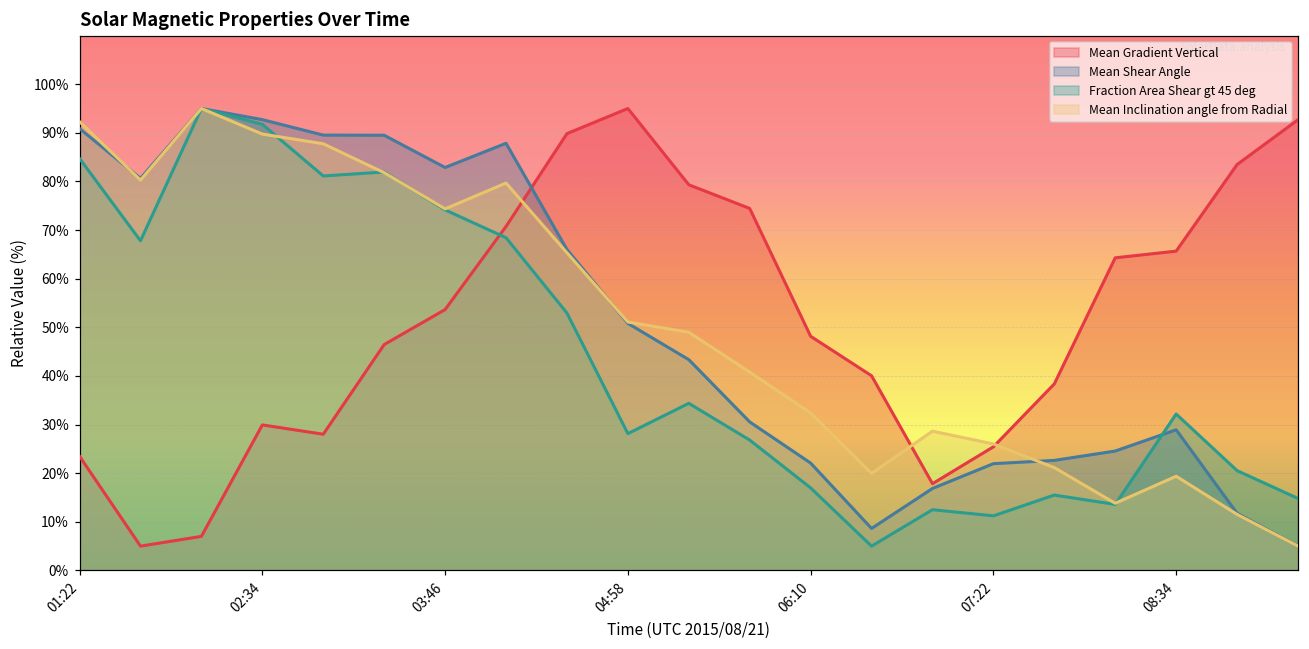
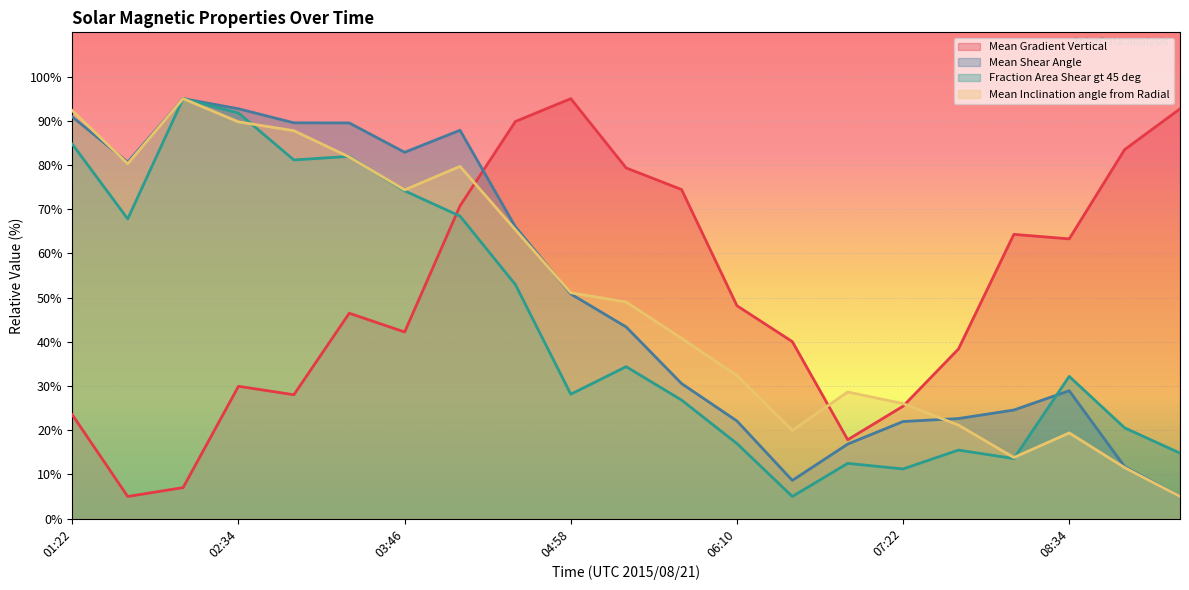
  {
    "Mean Gradient Vertical": {
      "01:22": "23%",
      "02:34": "30%",
-     "03:46": "54%",
+     "03:46": "42%",
      "04:58": "95%",
      "06:10": "48%",
      "07:22": "25%",
-     "08:34": "66%"
+     "08:34": "63%"
    },
    "Mean Inclination angle from Radial": {
      "01:22": "92%",
      "02:34": "90%",
      "06:10": "32%",
      "07:22": "26%",
      "08:34": "19%"
    }
  }
